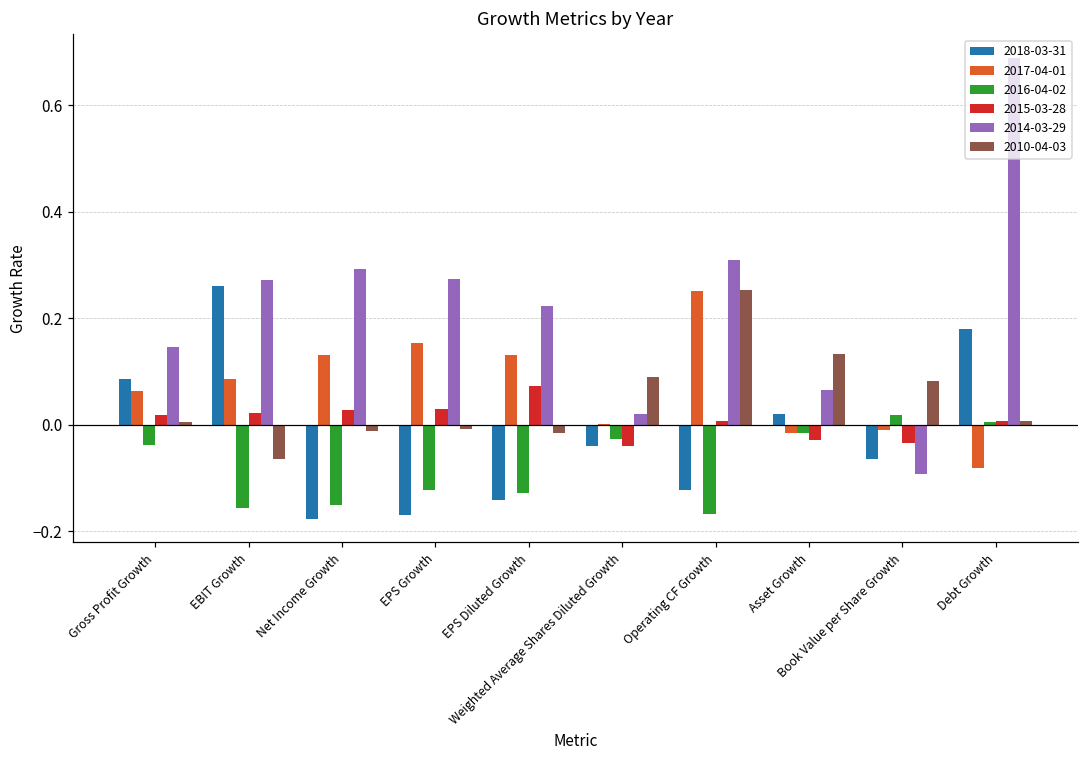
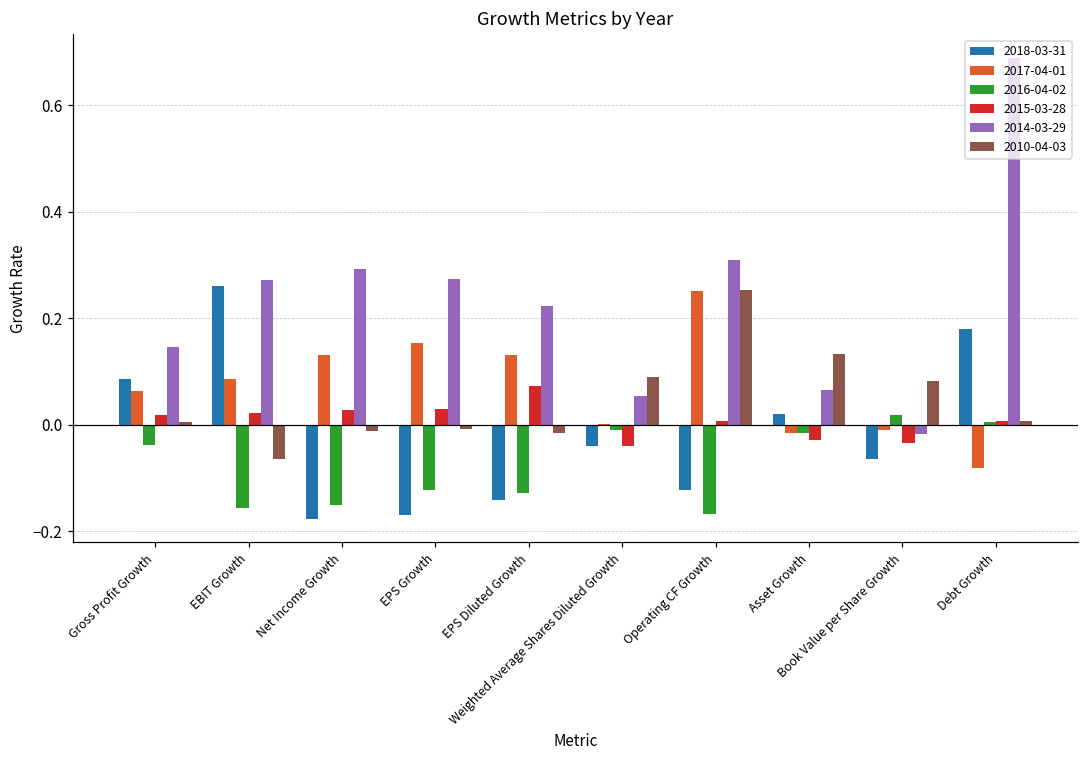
  {
    "2018-03-31": {
      "Gross Profit Growth": 0.09,
      "EBIT Growth": 0.26,
      "Net Income Growth": -0.18,
      "EPS Growth": -0.17,
      "EPS Diluted Growth": -0.14,
      "Weighted Average Shares Diluted Growth": -0.04,
      "Operating CF Growth": -0.12,
      "Asset Growth": 0.02,
      "Book Value per Share Growth": -0.06,
      "Debt Growth": 0.18
    },
    "2016-04-02": {
      "Gross Profit Growth": -0.04,
      "EBIT Growth": -0.16,
      "Net Income Growth": -0.15,
      "EPS Growth": -0.12,
      "EPS Diluted Growth": -0.13,
-     "Weighted Average Shares Diluted Growth": -0.03,
+     "Weighted Average Shares Diluted Growth": -0.01,
      "Operating CF Growth": -0.17,
      "Asset Growth": -0.02,
      "Book Value per Share Growth": 0.02,
      "Debt Growth": 0.01
    },
    "2014-03-29": {
      "Gross Profit Growth": 0.15,
      "EBIT Growth": 0.27,
      "Net Income Growth": 0.29,
      "EPS Growth": 0.27,
      "EPS Diluted Growth": 0.22,
-     "Weighted Average Shares Diluted Growth": 0.02,
+     "Weighted Average Shares Diluted Growth": 0.05,
      "Operating CF Growth": 0.31,
      "Asset Growth": 0.07,
-     "Book Value per Share Growth": -0.09
+     "Book Value per Share Growth": -0.02
    },
    "2010-04-03": {
      "EBIT Growth": -0.06,
      "Net Income Growth": -0.01,
      "EPS Growth": -0.01,
      "EPS Diluted Growth": -0.02,
      "Weighted Average Shares Diluted Growth": 0.09,
      "Operating CF Growth": 0.25,
      "Asset Growth": 0.13,
      "Book Value per Share Growth": 0.08,
      "Debt Growth": 0.01
    }
  }
